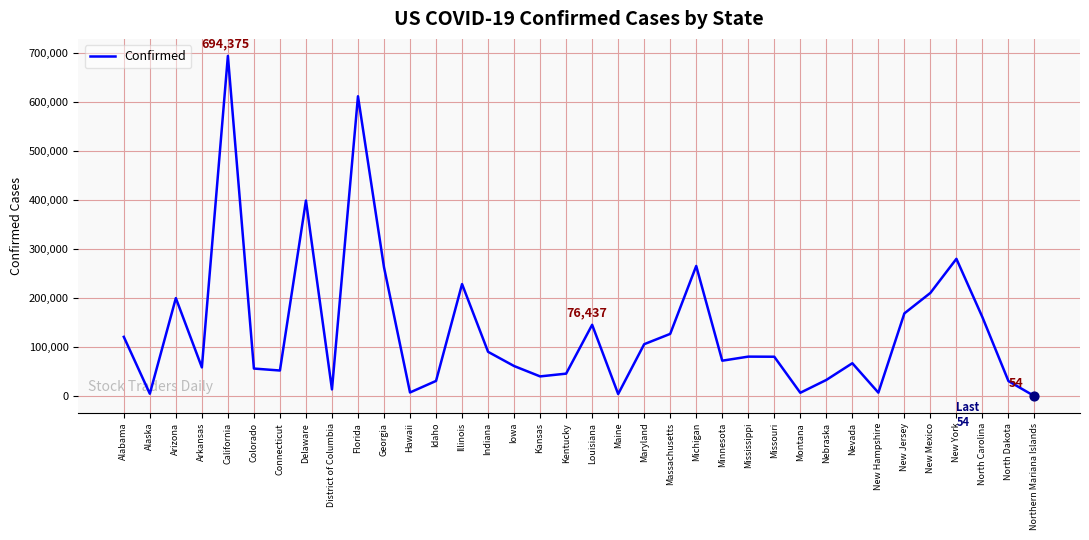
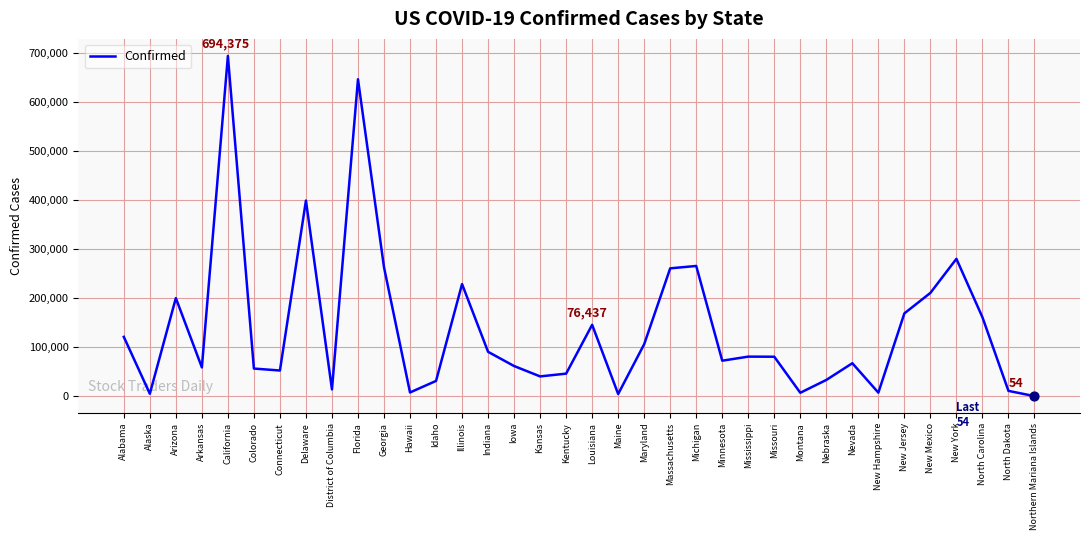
  {
    "Confirmed": {
      "Alabama": "120,000",
      "Alaska": "0",
      "Arizona": "200,000",
      "Arkansas": "60,000",
      "Colorado": "60,000",
      "Connecticut": "50,000",
      "Delaware": "400,000",
      "District of Columbia": "10,000",
-     "Florida": "610,000",
+     "Florida": "650,000",
      "Georgia": "260,000",
      "Hawaii": "10,000",
      "Idaho": "30,000",
      "Illinois": "230,000",
      "Indiana": "90,000",
      "Iowa": "60,000",
      "Kansas": "40,000",
      "Kentucky": "50,000",
      "Maine": "0",
      "Maryland": "110,000",
-     "Massachusetts": "130,000",
+     "Massachusetts": "260,000",
      "Michigan": "270,000",
      "Minnesota": "70,000",
      "Mississippi": "80,000",
      "Missouri": "80,000",
      "Montana": "10,000",
      "Nebraska": "30,000",
      "Nevada": "70,000",
      "New Hampshire": "10,000",
      "New Jersey": "170,000",
      "New Mexico": "210,000",
      "New York": "280,000",
      "North Carolina": "160,000",
-     "North Dakota": "30,000"
+     "North Dakota": "10,000"
    }
  }
